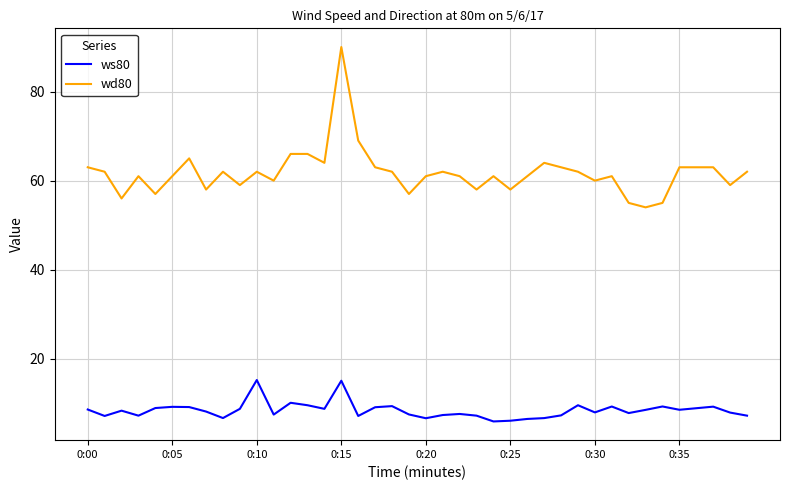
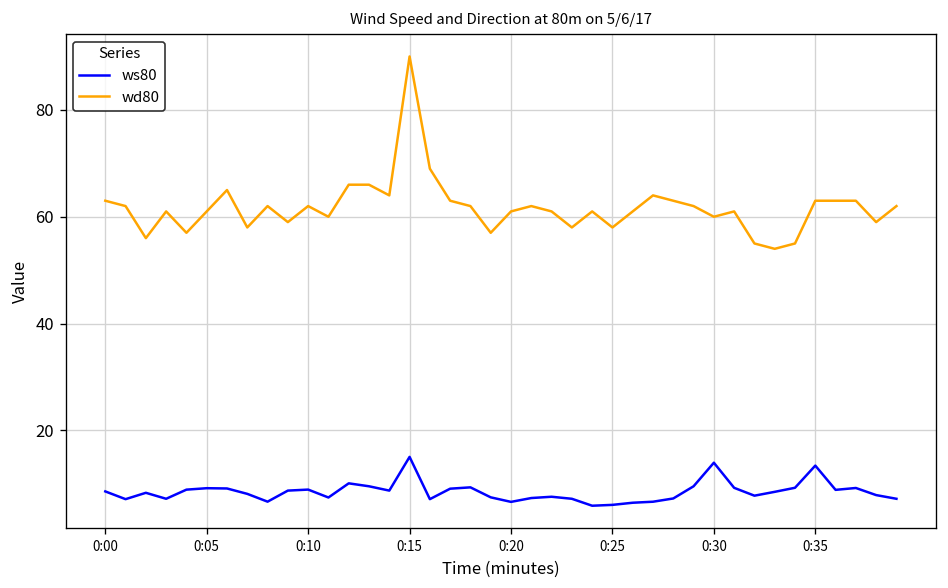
  {
    "ws80": {
      "0:00": 9,
      "0:05": 9,
-     "0:10": 15,
+     "0:10": 9,
      "0:15": 15,
      "0:20": 7,
      "0:25": 6,
-     "0:30": 8,
-     "0:35": 9
+     "0:30": 14,
+     "0:35": 13
    },
    "wd80": {
      "0:00": 63,
      "0:05": 61,
      "0:10": 62,
      "0:15": 90,
      "0:20": 61,
      "0:25": 58,
      "0:30": 60,
      "0:35": 63
    }
  }
